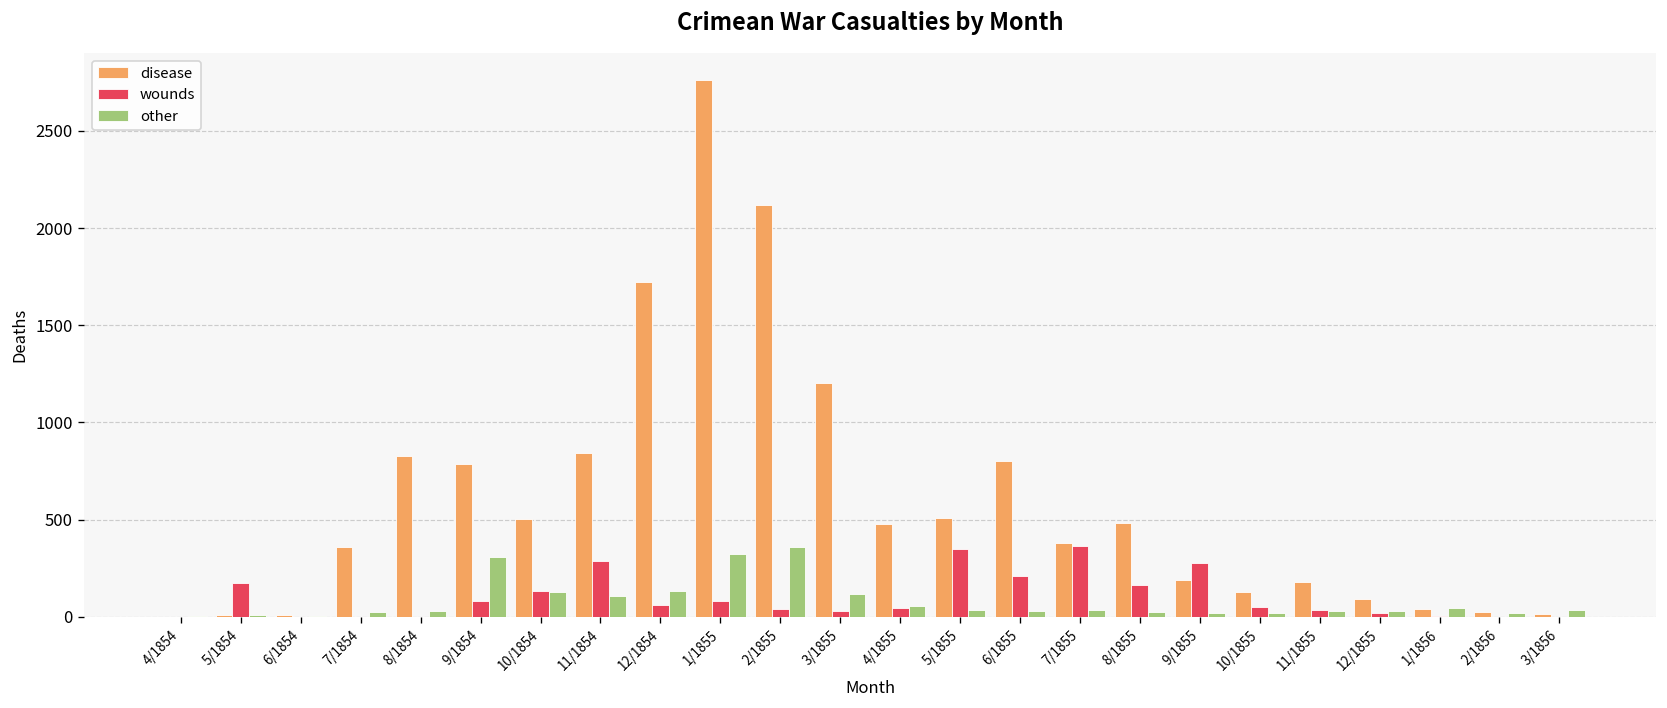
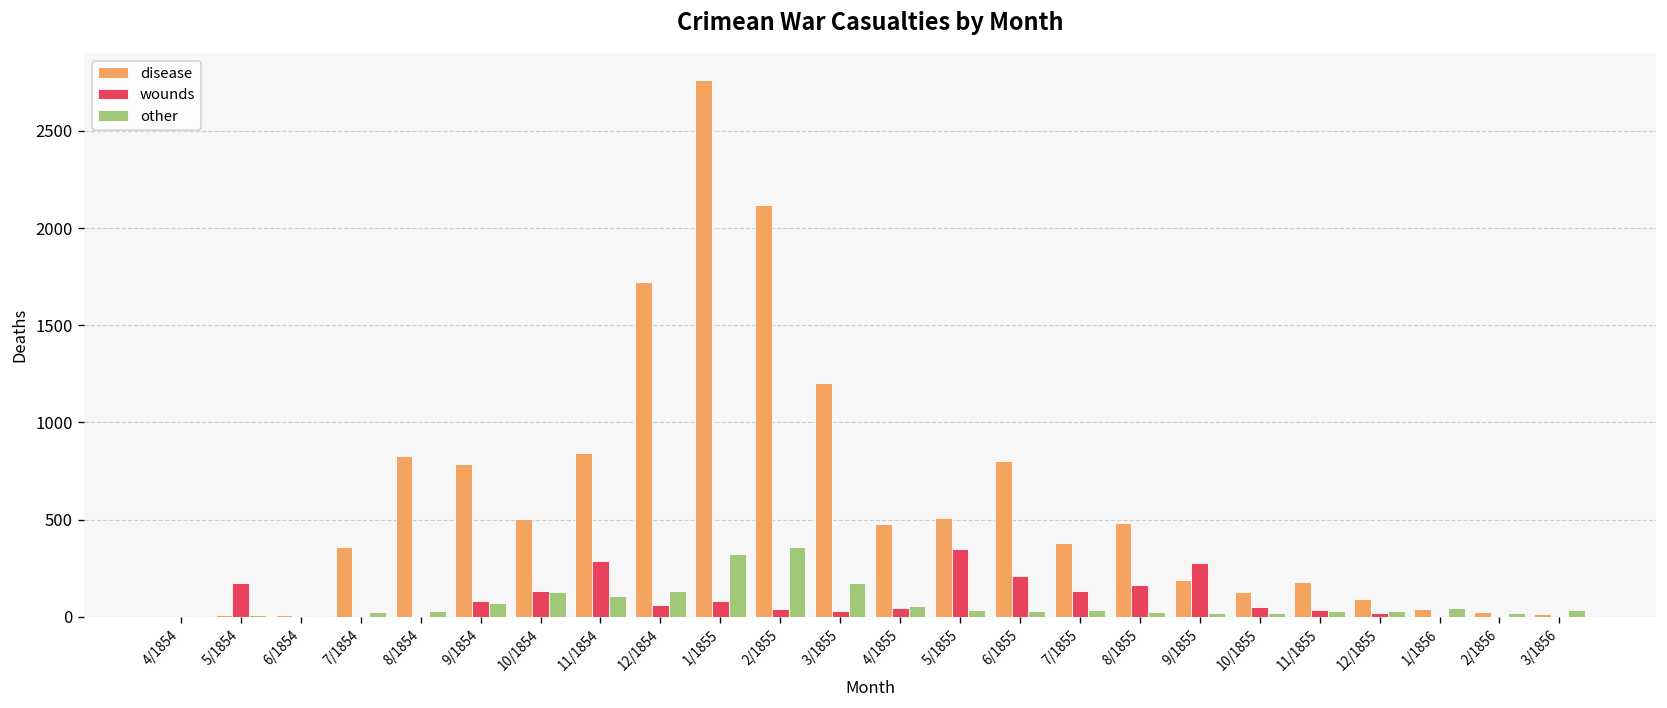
  {
    "disease": {
      "7/1854": 360,
      "8/1854": 830,
      "9/1854": 790,
      "10/1854": 500,
      "11/1854": 840,
      "12/1854": 1730,
      "1/1855": 2760,
      "2/1855": 2120,
      "3/1855": 1210,
      "4/1855": 480,
      "5/1855": 510,
      "6/1855": 800,
      "7/1855": 380,
      "8/1855": 480,
      "9/1855": 190,
      "10/1855": 130,
      "11/1855": 180,
      "12/1855": 90,
      "1/1856": 40,
      "2/1856": 20
    },
    "wounds": {
      "4/1854": 0,
      "5/1854": 170,
      "6/1854": 0,
      "7/1854": 0,
      "9/1854": 80,
      "10/1854": 130,
      "11/1854": 290,
      "12/1854": 60,
      "1/1855": 80,
      "2/1855": 40,
      "3/1855": 30,
      "4/1855": 50,
      "5/1855": 350,
      "6/1855": 210,
-     "7/1855": 370,
+     "7/1855": 130,
      "8/1855": 160,
      "9/1855": 280,
      "10/1855": 50,
      "11/1855": 30,
      "12/1855": 20,
      "2/1856": 0,
      "3/1856": 0
    },
    "other": {
      "7/1854": 20,
      "8/1854": 30,
-     "9/1854": 310,
+     "9/1854": 70,
      "10/1854": 130,
      "11/1854": 110,
      "12/1854": 130,
      "1/1855": 320,
      "2/1855": 360,
-     "3/1855": 120,
+     "3/1855": 170,
      "4/1855": 60,
      "5/1855": 40,
      "6/1855": 30,
      "7/1855": 30,
      "8/1855": 30,
      "9/1855": 20,
      "10/1855": 20,
      "11/1855": 30,
      "12/1855": 30,
      "1/1856": 50,
      "2/1856": 20,
      "3/1856": 40
    }
  }
